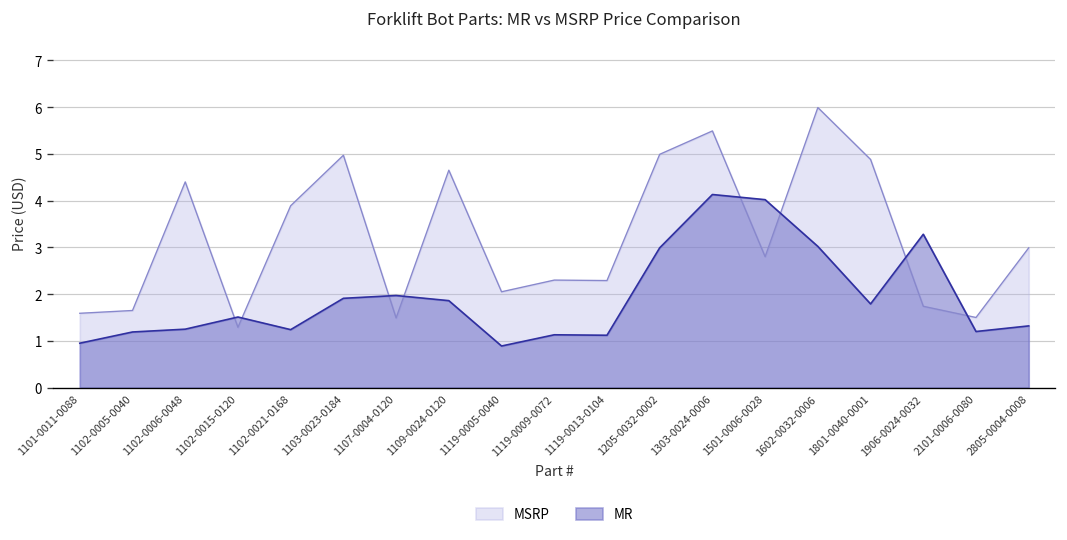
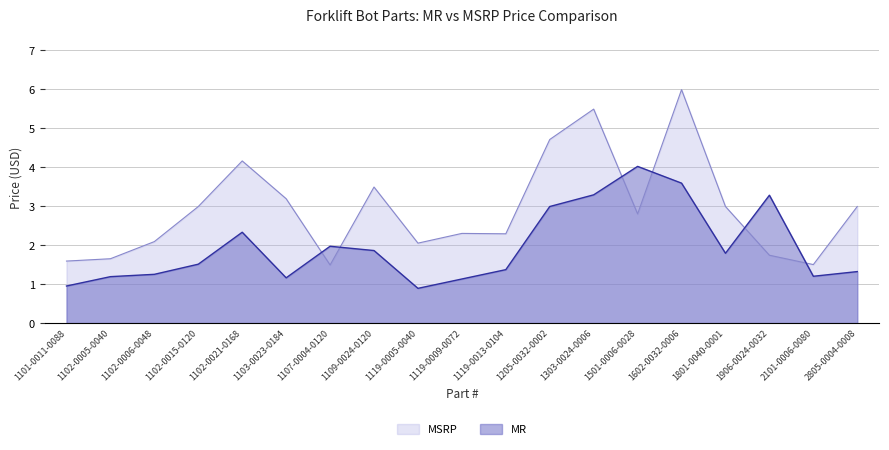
  {
    "MSRP": {
      "1101-0011-0088": 1.6,
      "1102-0005-0040": 1.7,
-     "1102-0006-0048": 4.4,
-     "1102-0015-0120": 1.3,
-     "1102-0021-0168": 3.9,
-     "1103-0023-0184": 5.0,
+     "1102-0006-0048": 2.1,
+     "1102-0015-0120": 3.0,
+     "1102-0021-0168": 4.2,
+     "1103-0023-0184": 3.2,
      "1107-0004-0120": 1.5,
-     "1109-0024-0120": 4.7,
+     "1109-0024-0120": 3.5,
      "1119-0005-0040": 2.1,
      "1119-0009-0072": 2.3,
      "1119-0013-0104": 2.3,
-     "1205-0032-0002": 5.0,
+     "1205-0032-0002": 4.7,
      "1303-0024-0006": 5.5,
      "1501-0006-0028": 2.8,
      "1602-0032-0006": 6.0,
-     "1801-0040-0001": 4.9,
+     "1801-0040-0001": 3.0,
      "1906-0024-0032": 1.7,
      "2101-0006-0080": 1.5,
      "2805-0004-0008": 3.0
    },
    "MR": {
      "1101-0011-0088": 1.0,
      "1102-0005-0040": 1.2,
      "1102-0006-0048": 1.3,
      "1102-0015-0120": 1.5,
-     "1102-0021-0168": 1.2,
-     "1103-0023-0184": 1.9,
+     "1102-0021-0168": 2.3,
+     "1103-0023-0184": 1.2,
      "1107-0004-0120": 2.0,
      "1109-0024-0120": 1.9,
      "1119-0005-0040": 0.9,
      "1119-0009-0072": 1.1,
-     "1119-0013-0104": 1.1,
+     "1119-0013-0104": 1.4,
      "1205-0032-0002": 3.0,
-     "1303-0024-0006": 4.1,
+     "1303-0024-0006": 3.3,
      "1501-0006-0028": 4.0,
-     "1602-0032-0006": 3.0,
+     "1602-0032-0006": 3.6,
      "1801-0040-0001": 1.8,
      "1906-0024-0032": 3.3,
      "2101-0006-0080": 1.2,
      "2805-0004-0008": 1.3
    }
  }
